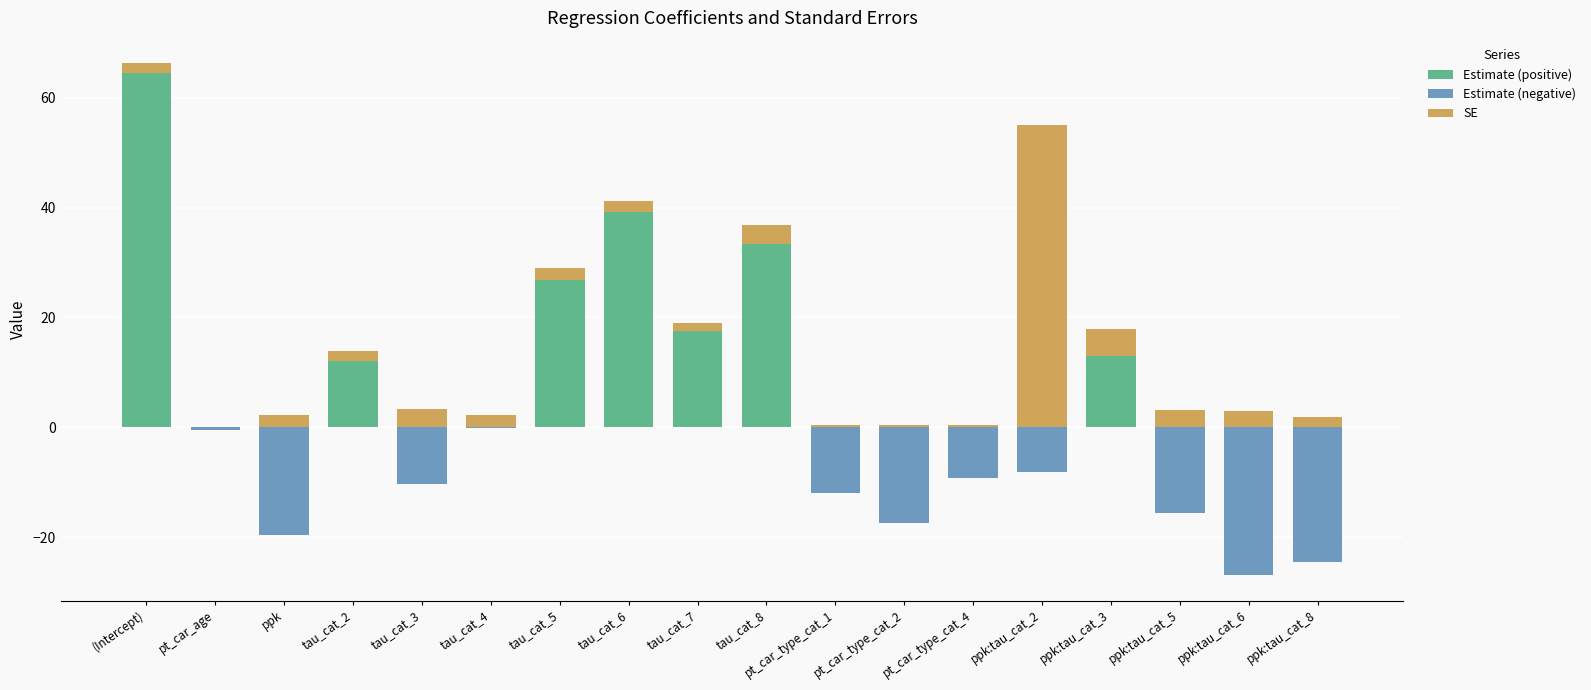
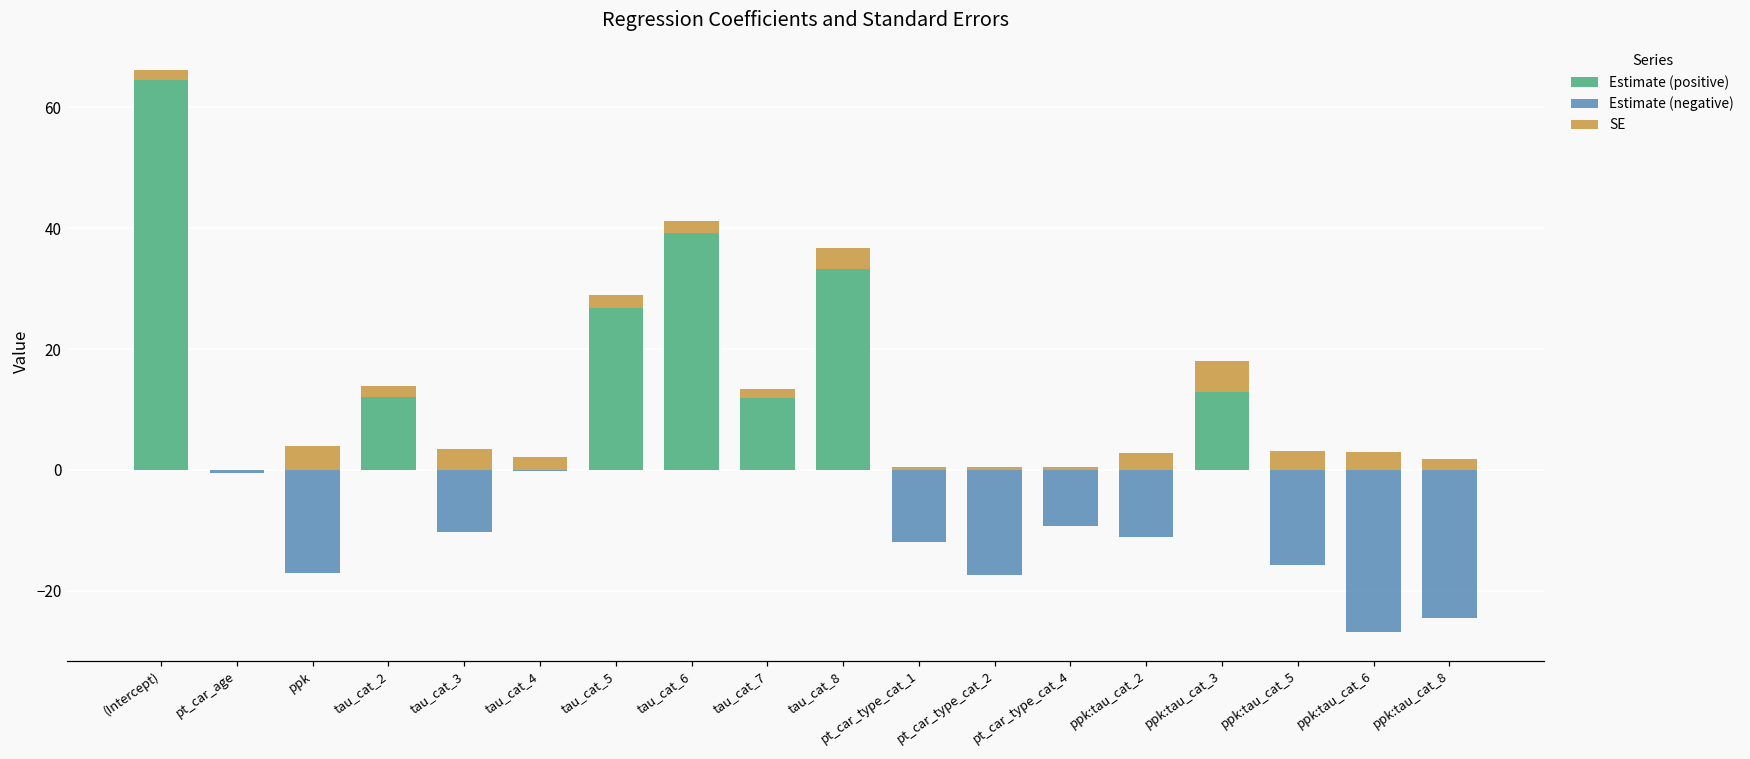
  {
    "Estimate (positive)": {
      "(Intercept)": 65,
      "pt_car_age": 0,
      "ppk": 0,
      "tau_cat_2": 12,
      "tau_cat_3": 0,
      "tau_cat_4": 0,
      "tau_cat_5": 27,
      "tau_cat_6": 39,
-     "tau_cat_7": 18,
+     "tau_cat_7": 12,
      "tau_cat_8": 33,
      "pt_car_type_cat_1": 0,
      "pt_car_type_cat_2": 0,
      "pt_car_type_cat_4": 0,
      "ppk:tau_cat_2": 0,
      "ppk:tau_cat_3": 13,
      "ppk:tau_cat_5": 0,
      "ppk:tau_cat_6": 0,
      "ppk:tau_cat_8": 0
    },
    "Estimate (negative)": {
      "(Intercept)": 0,
      "pt_car_age": 0,
-     "ppk": -20,
+     "ppk": -17,
      "tau_cat_2": 0,
      "tau_cat_3": -10,
      "tau_cat_5": 0,
      "tau_cat_6": 0,
      "tau_cat_7": 0,
      "tau_cat_8": 0,
      "pt_car_type_cat_1": -12,
      "pt_car_type_cat_2": -17,
      "pt_car_type_cat_4": -9,
-     "ppk:tau_cat_2": -8,
+     "ppk:tau_cat_2": -11,
      "ppk:tau_cat_3": 0,
      "ppk:tau_cat_5": -16,
      "ppk:tau_cat_6": -27,
      "ppk:tau_cat_8": -24
    },
    "SE": {
      "(Intercept)": 2,
-     "ppk": 2,
+     "ppk": 4,
      "tau_cat_2": 2,
      "tau_cat_3": 3,
      "tau_cat_4": 2,
      "tau_cat_5": 2,
      "tau_cat_6": 2,
      "tau_cat_7": 1,
      "tau_cat_8": 3,
      "pt_car_type_cat_2": 0,
-     "ppk:tau_cat_2": 55,
+     "ppk:tau_cat_2": 3,
      "ppk:tau_cat_3": 5,
      "ppk:tau_cat_5": 3,
      "ppk:tau_cat_6": 3,
      "ppk:tau_cat_8": 2
    }
  }
